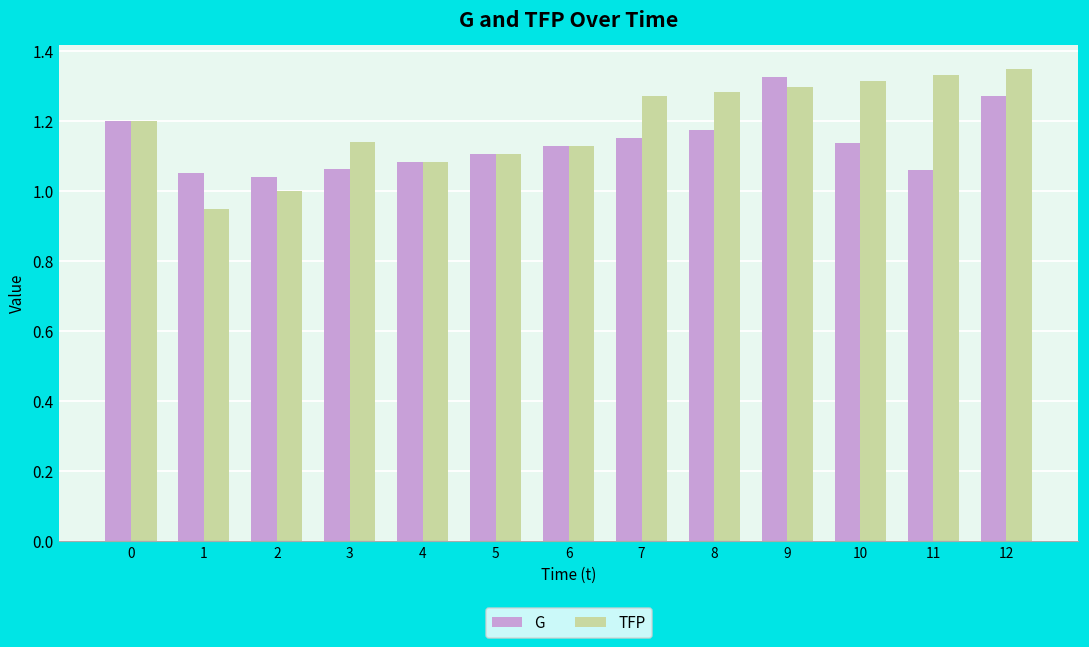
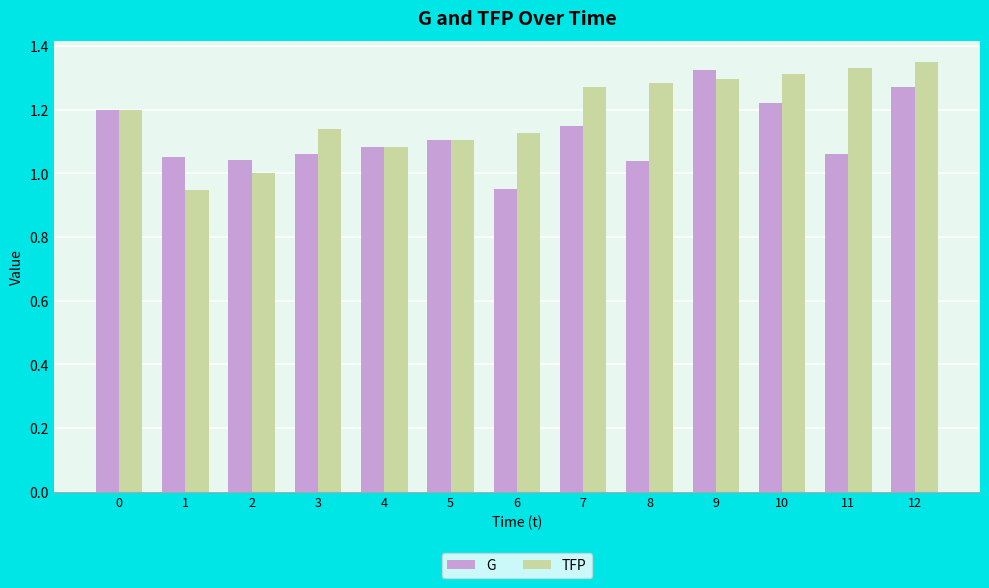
  {
    "G": {
      "0": 1.20,
      "1": 1.05,
      "2": 1.04,
      "3": 1.06,
      "4": 1.08,
      "5": 1.11,
-     "6": 1.13,
+     "6": 0.95,
      "7": 1.15,
-     "8": 1.17,
+     "8": 1.04,
      "9": 1.32,
-     "10": 1.14,
+     "10": 1.22,
      "11": 1.06,
      "12": 1.27
    },
    "TFP": {
      "0": 1.20,
      "1": 0.95,
      "2": 1.00,
      "3": 1.14,
      "4": 1.08,
      "5": 1.11,
      "6": 1.13,
      "7": 1.27,
      "8": 1.28,
      "9": 1.30,
      "10": 1.31,
      "11": 1.33,
      "12": 1.35
    }
  }
